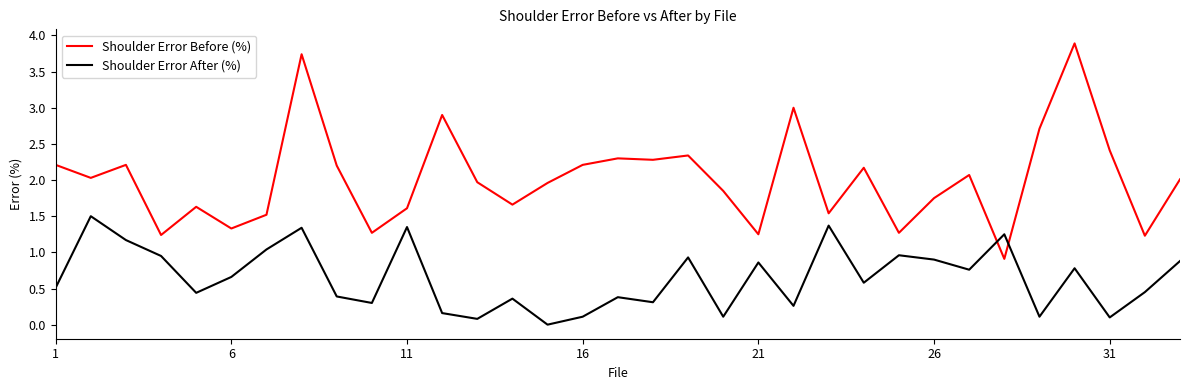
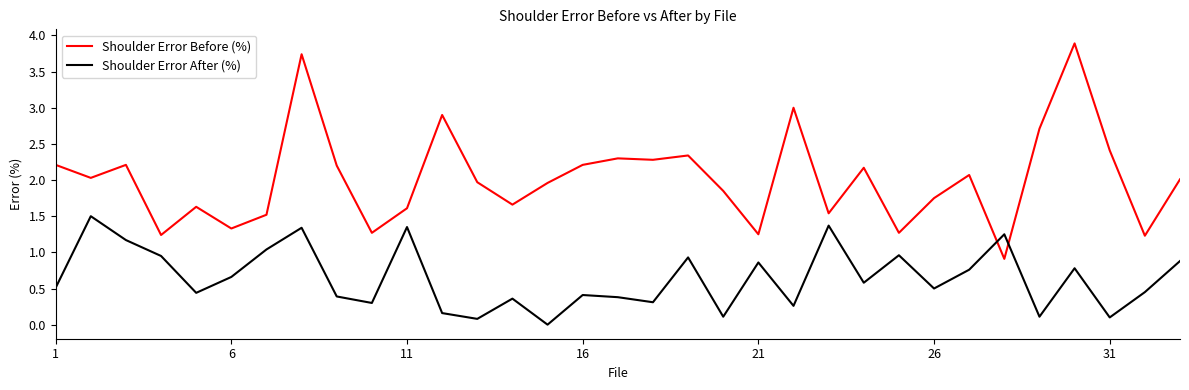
  {
    "Shoulder Error Before (%)": {
      "1": 2.2,
      "6": 1.3,
      "11": 1.6,
      "16": 2.2,
      "21": 1.3,
      "26": 1.8,
      "31": 2.4
    },
    "Shoulder Error After (%)": {
      "1": 0.5,
      "6": 0.7,
      "11": 1.4,
-     "16": 0.1,
+     "16": 0.4,
      "21": 0.9,
-     "26": 0.9,
+     "26": 0.5,
      "31": 0.1
    }
  }
